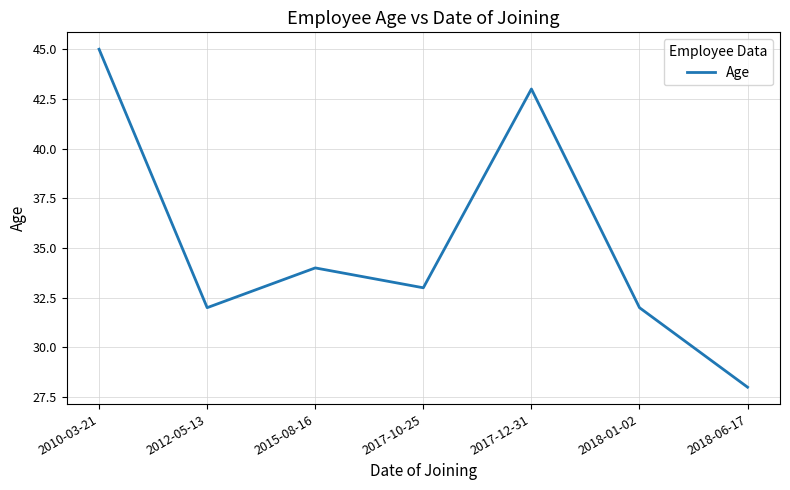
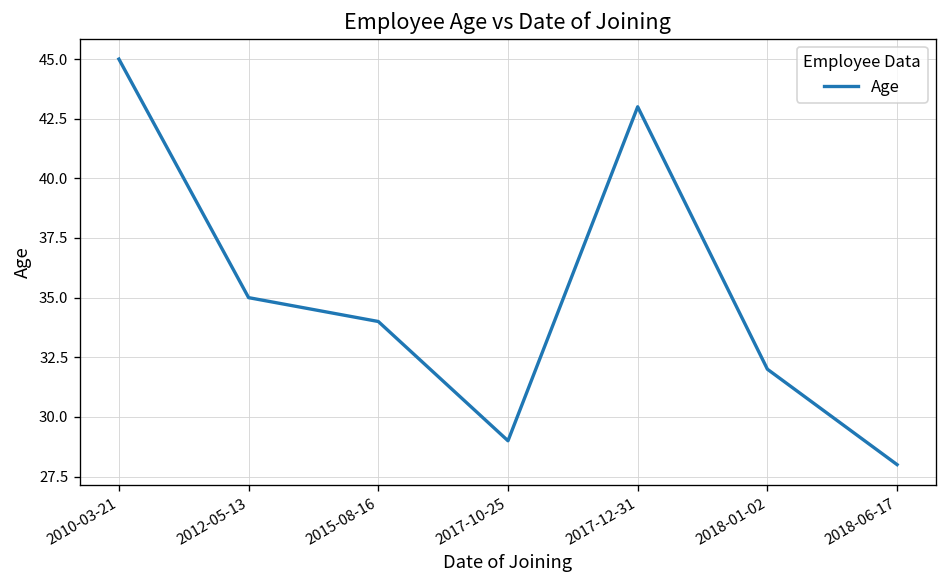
  {
    "2010-03-21": 45,
-   "2012-05-13": 32,
+   "2012-05-13": 35,
    "2015-08-16": 34,
-   "2017-10-25": 33,
+   "2017-10-25": 29,
    "2017-12-31": 43,
    "2018-01-02": 32,
    "2018-06-17": 28
  }
